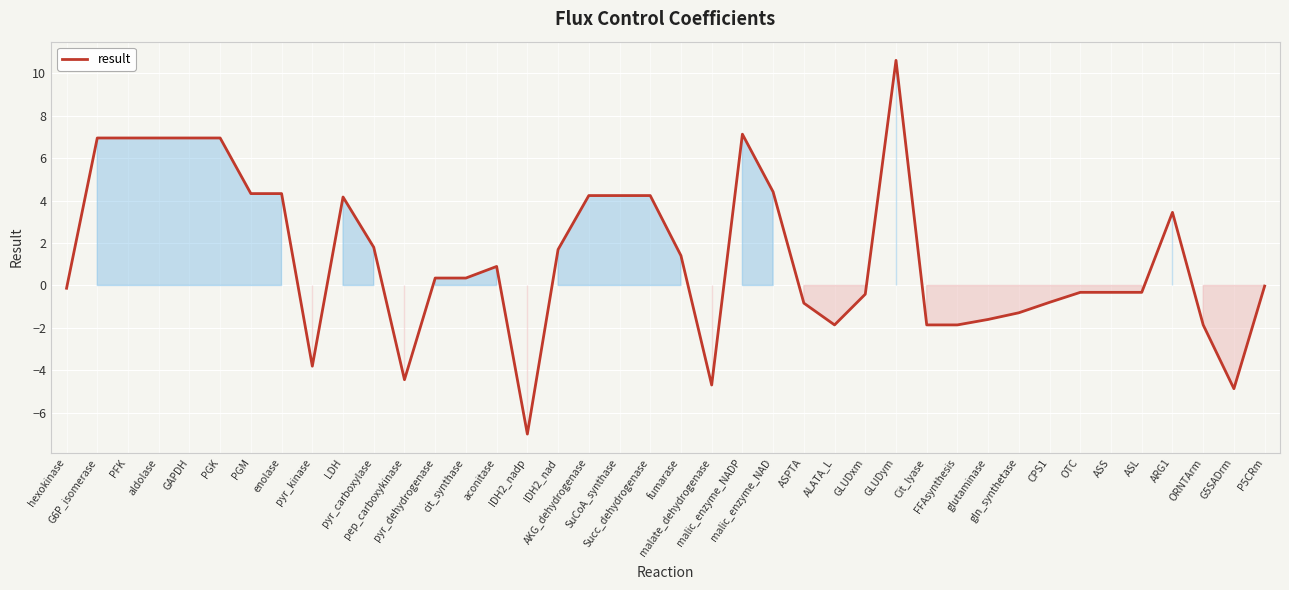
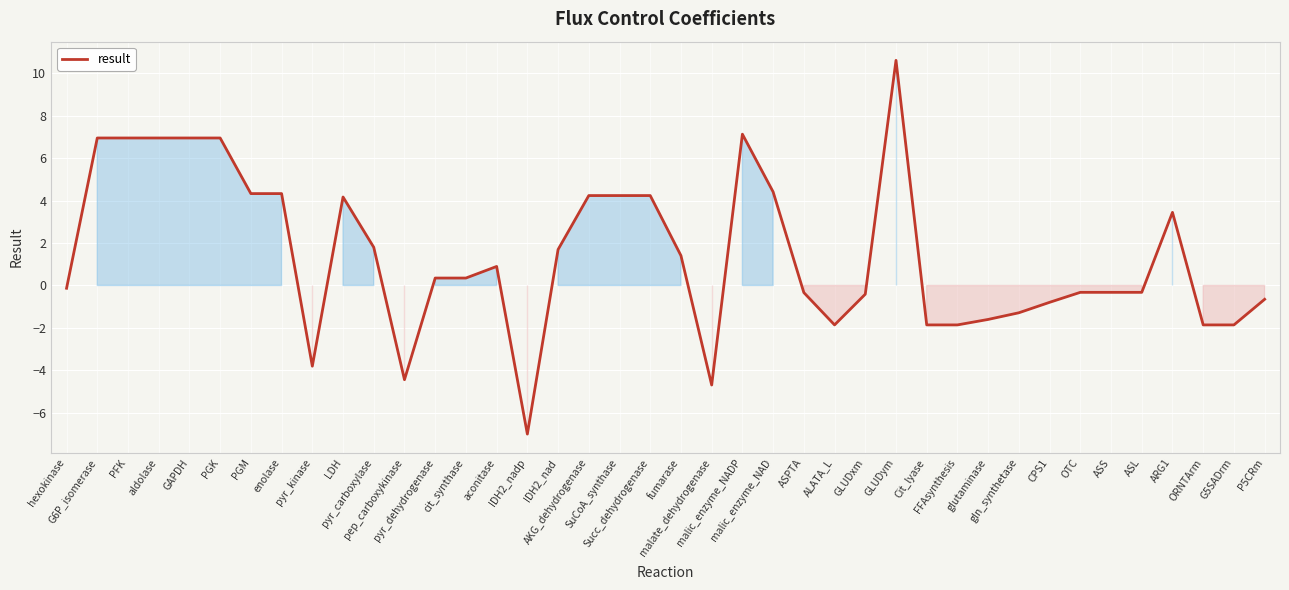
  {
    "hexokinase": -0.1,
    "G6P_isomerase": 6.9,
    "PFK": 6.9,
    "aldolase": 6.9,
    "GAPDH": 6.9,
    "PGK": 6.9,
    "PGM": 4.3,
    "enolase": 4.3,
    "pyr_kinase": -3.8,
    "LDH": 4.2,
    "pyr_carboxylase": 1.8,
    "pep_carboxykinase": -4.4,
    "pyr_dehydrogenase": 0.3,
    "cit_synthase": 0.3,
    "aconitase": 0.9,
    "IDH2_nadp": -7.0,
    "IDH2_nad": 1.7,
    "AKG_dehydrogenase": 4.2,
    "SuCoA_synthase": 4.2,
    "Succ_dehydrogenase": 4.2,
    "fumarase": 1.4,
    "malate_dehydrogenase": -4.7,
    "malic_enzyme_NADP": 7.1,
    "malic_enzyme_NAD": 4.4,
-   "ASPTA": -0.8,
+   "ASPTA": -0.3,
    "ALATA_L": -1.9,
    "GLUDxm": -0.4,
    "GLUDym": 10.6,
    "Cit_lyase": -1.9,
    "FFAsynthesis": -1.9,
    "glutaminase": -1.6,
    "gln_synthetase": -1.3,
    "CPS1": -0.8,
    "OTC": -0.3,
    "ASS": -0.3,
    "ASL": -0.3,
    "ARG1": 3.4,
    "ORNTArm": -1.9,
-   "G5SADrm": -4.9,
-   "P5CRm": 0.0
+   "G5SADrm": -1.9,
+   "P5CRm": -0.7
  }
